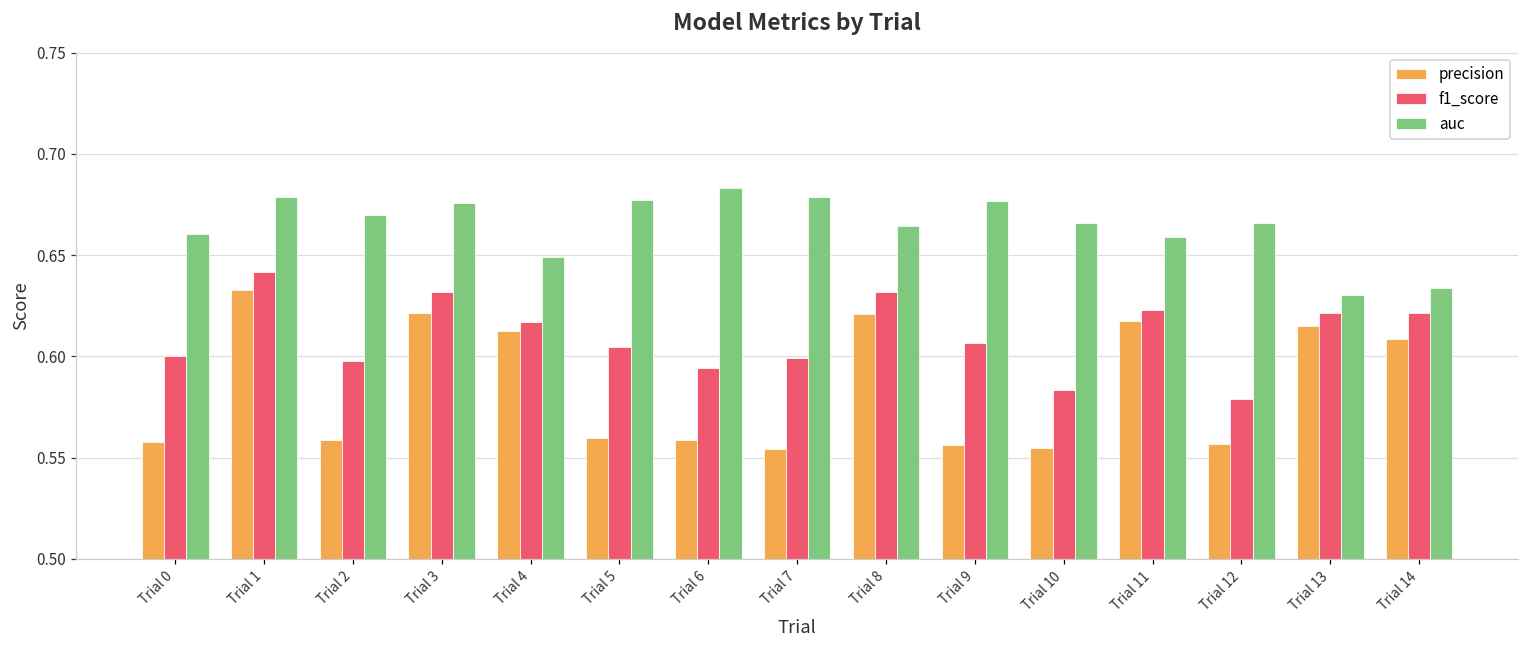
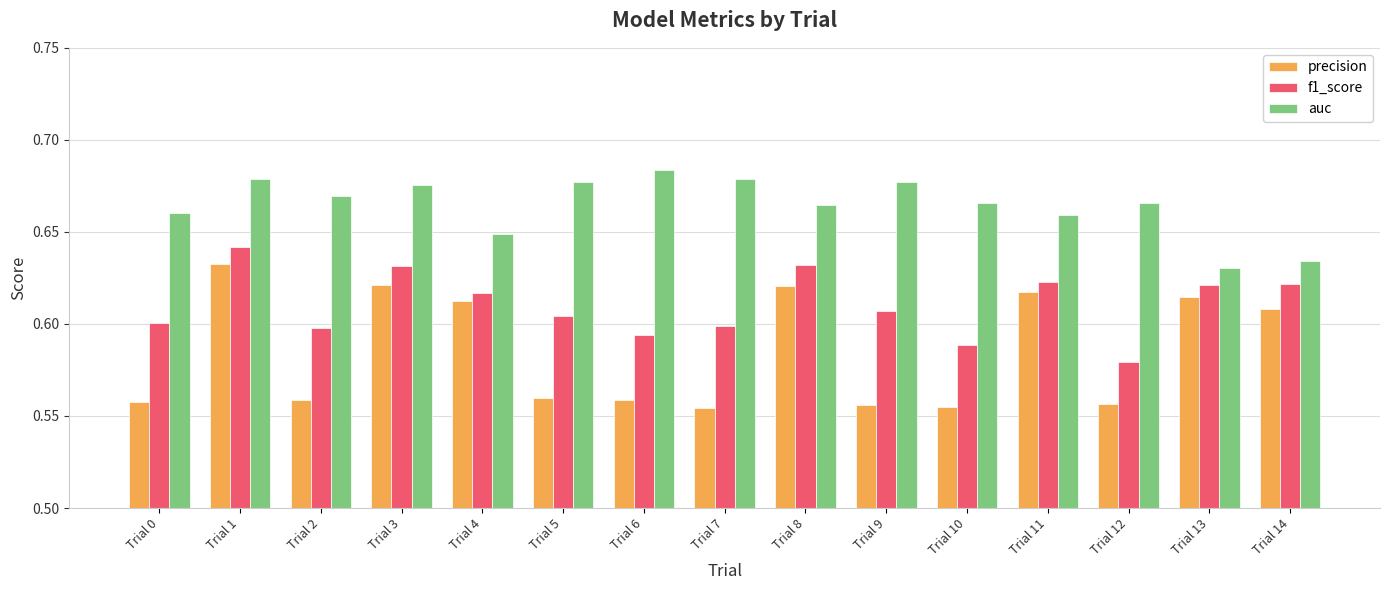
  {
    "precision": {
      "Trial 0": 0.557,
      "Trial 1": 0.633,
      "Trial 2": 0.559,
      "Trial 3": 0.621,
      "Trial 4": 0.613,
      "Trial 5": 0.560,
      "Trial 6": 0.559,
      "Trial 7": 0.554,
      "Trial 8": 0.621,
      "Trial 9": 0.556,
      "Trial 10": 0.555,
      "Trial 11": 0.618,
      "Trial 12": 0.557,
      "Trial 13": 0.615,
      "Trial 14": 0.608
    },
    "f1_score": {
      "Trial 0": 0.600,
      "Trial 1": 0.642,
      "Trial 2": 0.598,
      "Trial 3": 0.632,
      "Trial 4": 0.617,
      "Trial 5": 0.605,
      "Trial 6": 0.594,
      "Trial 7": 0.599,
      "Trial 8": 0.632,
      "Trial 9": 0.607,
-     "Trial 10": 0.584,
+     "Trial 10": 0.588,
      "Trial 11": 0.623,
      "Trial 12": 0.579,
      "Trial 13": 0.621,
      "Trial 14": 0.621
    },
    "auc": {
      "Trial 0": 0.660,
      "Trial 1": 0.679,
      "Trial 2": 0.670,
      "Trial 3": 0.676,
      "Trial 4": 0.649,
      "Trial 5": 0.677,
      "Trial 6": 0.683,
      "Trial 7": 0.679,
      "Trial 8": 0.664,
      "Trial 9": 0.677,
      "Trial 10": 0.666,
      "Trial 11": 0.659,
      "Trial 12": 0.666,
      "Trial 13": 0.630,
      "Trial 14": 0.634
    }
  }
